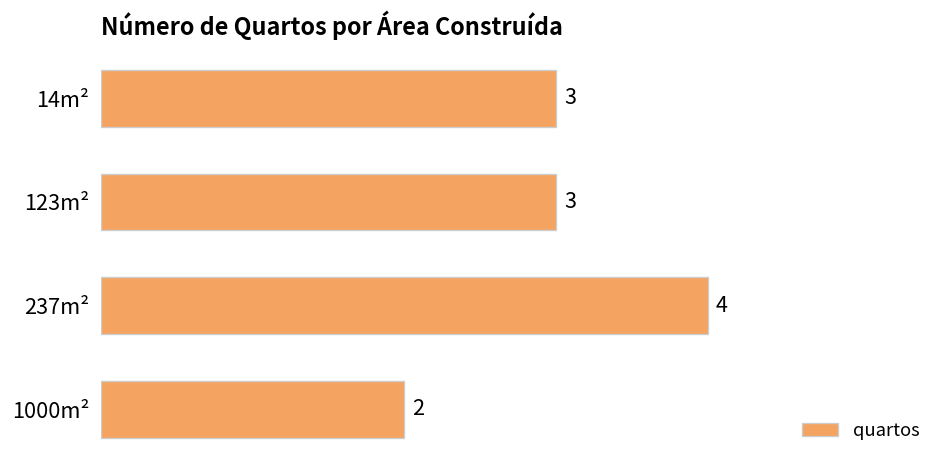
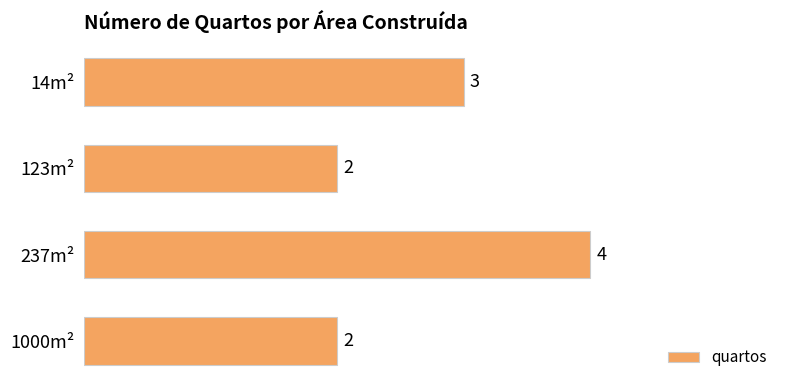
  {
    "14m²": 3,
-   "123m²": 3,
+   "123m²": 2,
    "237m²": 4,
    "1000m²": 2
  }
